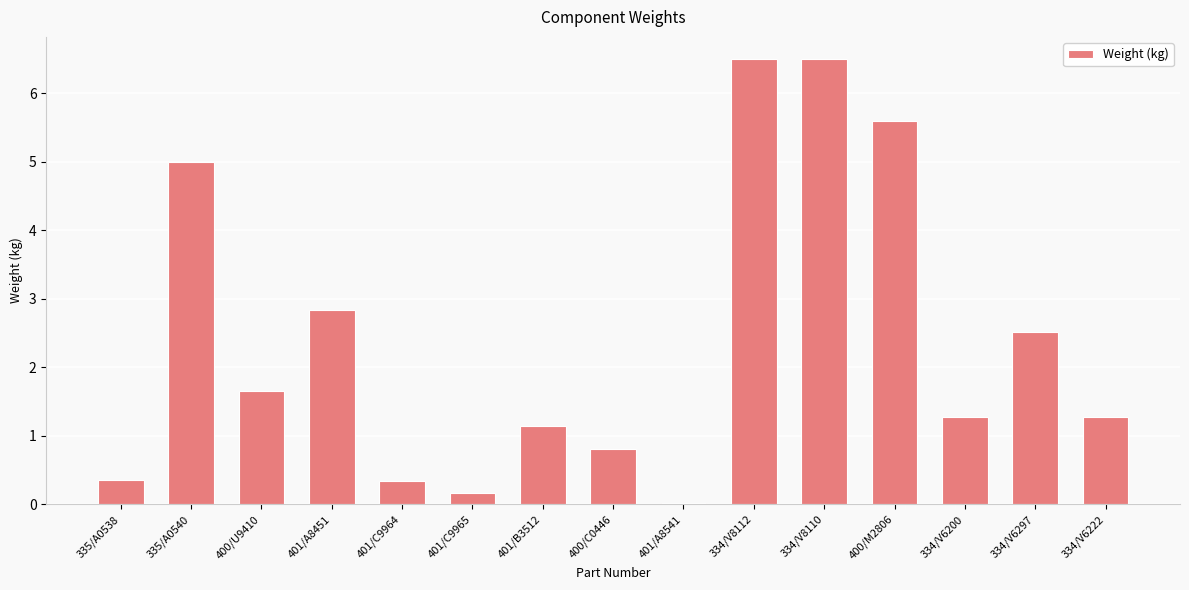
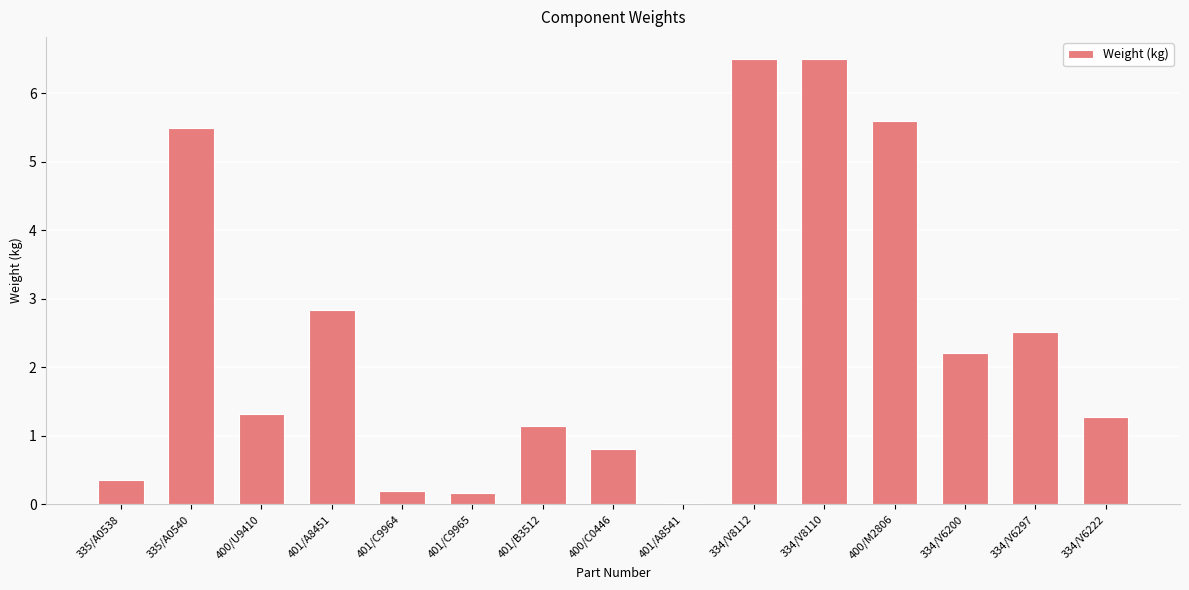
  {
    "335/A0538": 0.4,
-   "335/A0540": 5.0,
-   "400/U9410": 1.7,
+   "335/A0540": 5.5,
+   "400/U9410": 1.3,
    "401/A8451": 2.8,
-   "401/C9964": 0.3,
+   "401/C9964": 0.2,
    "401/C9965": 0.2,
    "401/B3512": 1.1,
    "400/C0446": 0.8,
    "334/V8112": 6.5,
    "334/V8110": 6.5,
    "400/M2806": 5.6,
-   "334/V6200": 1.3,
+   "334/V6200": 2.2,
    "334/V6297": 2.5,
    "334/V6222": 1.3
  }
